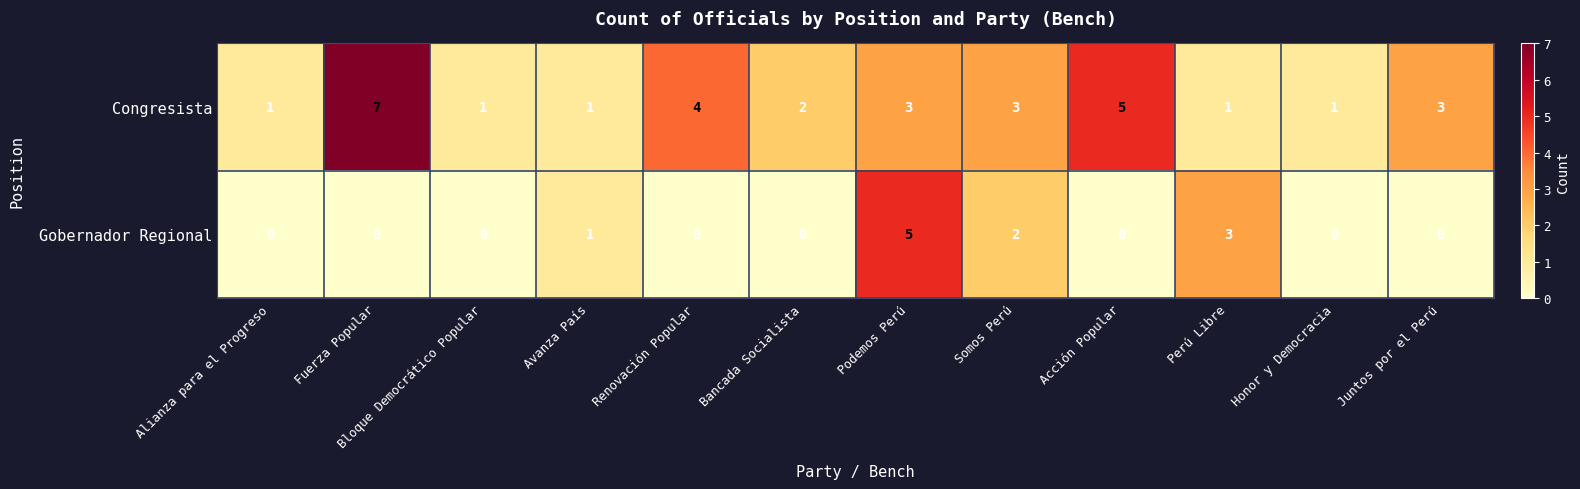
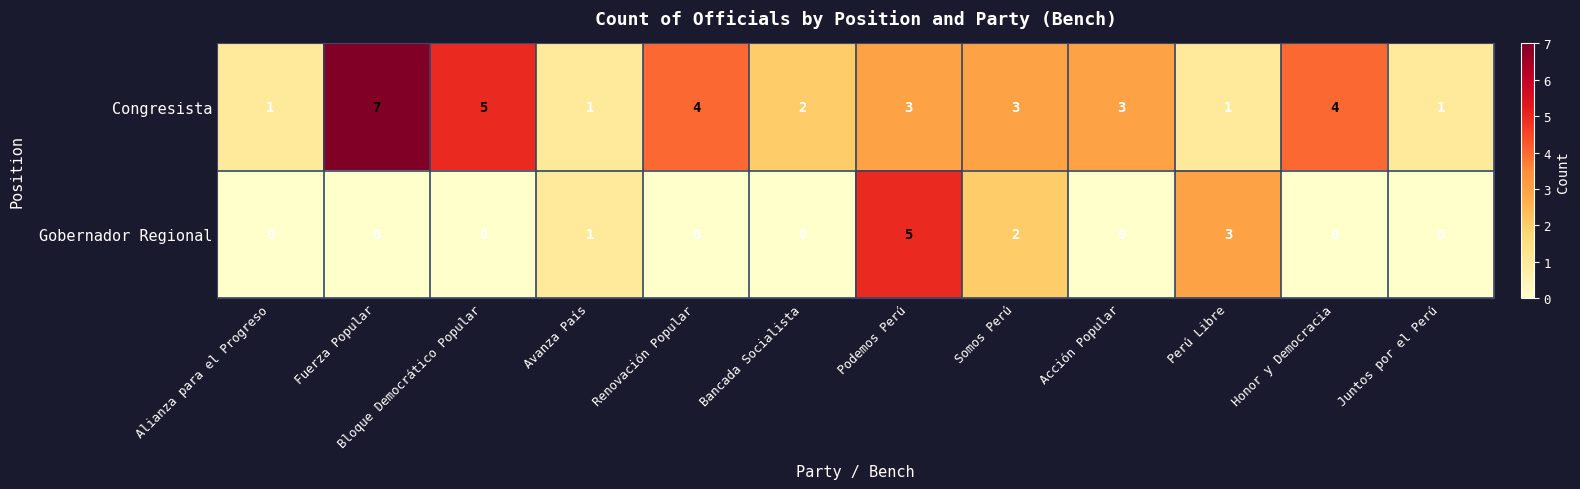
  {
    "Congresista": {
      "Alianza para el Progreso": 1,
      "Fuerza Popular": 7,
-     "Bloque Democrático Popular": 1,
+     "Bloque Democrático Popular": 5,
      "Avanza País": 1,
      "Renovación Popular": 4,
      "Bancada Socialista": 2,
      "Podemos Perú": 3,
      "Somos Perú": 3,
-     "Acción Popular": 5,
+     "Acción Popular": 3,
      "Perú Libre": 1,
-     "Honor y Democracia": 1,
-     "Juntos por el Perú": 3
+     "Honor y Democracia": 4,
+     "Juntos por el Perú": 1
    },
    "Gobernador Regional": {
      "Alianza para el Progreso": 0,
      "Fuerza Popular": 0,
      "Bloque Democrático Popular": 0,
      "Avanza País": 1,
      "Renovación Popular": 0,
      "Bancada Socialista": 0,
      "Podemos Perú": 5,
      "Somos Perú": 2,
      "Acción Popular": 0,
      "Perú Libre": 3,
      "Honor y Democracia": 0,
      "Juntos por el Perú": 0
    }
  }
